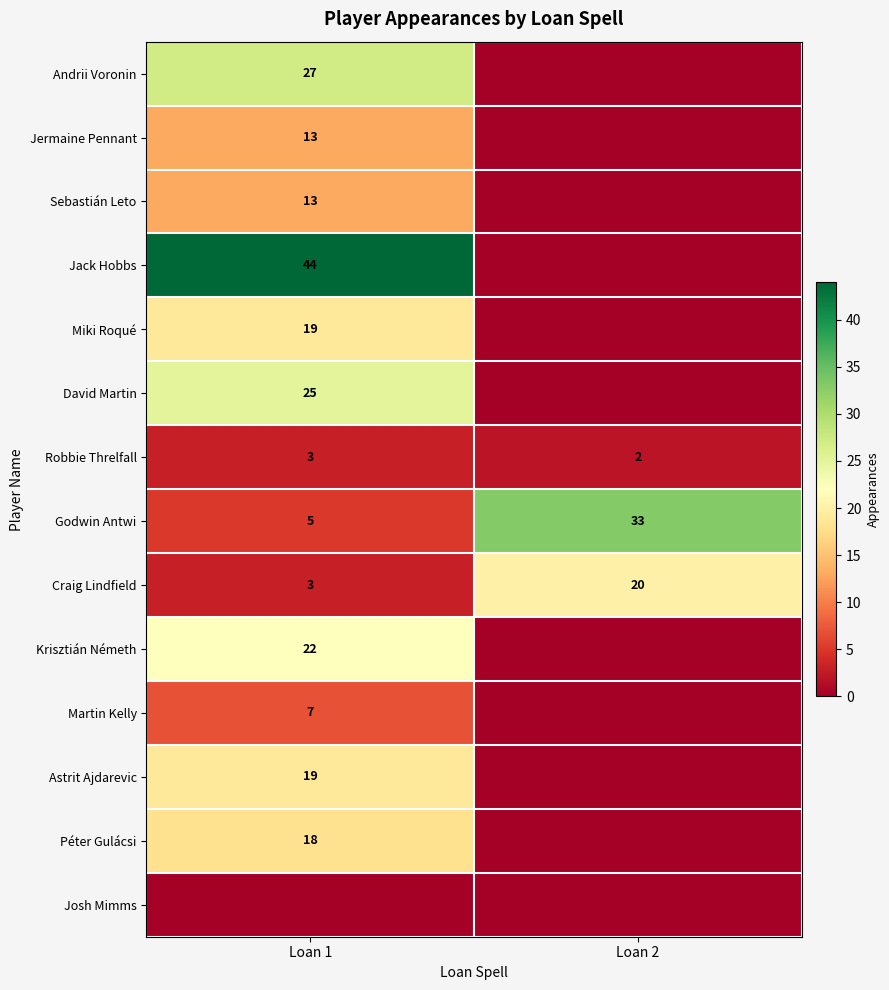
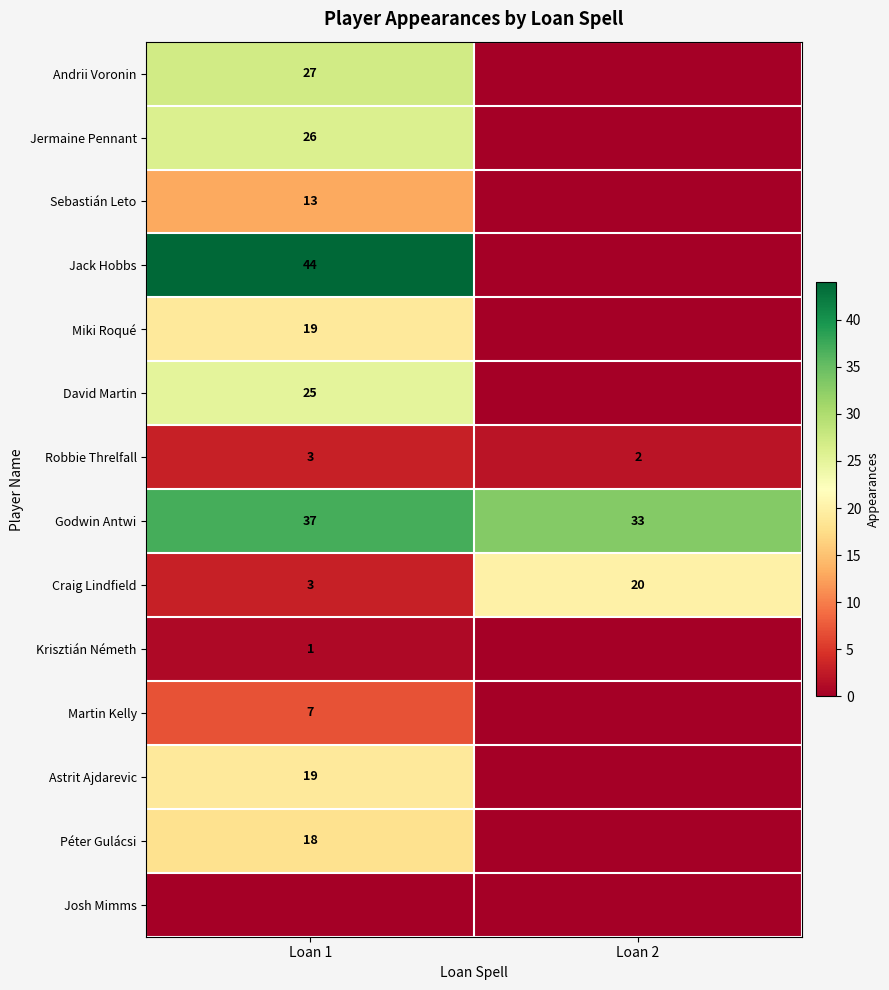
  {
    "Andrii Voronin": {
      "Loan 1": 27
    },
    "Jermaine Pennant": {
-     "Loan 1": 13
+     "Loan 1": 26
    },
    "Sebastián Leto": {
      "Loan 1": 13
    },
    "Jack Hobbs": {
      "Loan 1": 44
    },
    "Miki Roqué": {
      "Loan 1": 19
    },
    "David Martin": {
      "Loan 1": 25
    },
    "Robbie Threlfall": {
      "Loan 1": 3,
      "Loan 2": 2
    },
    "Godwin Antwi": {
-     "Loan 1": 5,
+     "Loan 1": 37,
      "Loan 2": 33
    },
    "Craig Lindfield": {
      "Loan 1": 3,
      "Loan 2": 20
    },
    "Krisztián Németh": {
-     "Loan 1": 22
+     "Loan 1": 1
    },
    "Martin Kelly": {
      "Loan 1": 7
    },
    "Astrit Ajdarevic": {
      "Loan 1": 19
    },
    "Péter Gulácsi": {
      "Loan 1": 18
    }
  }
